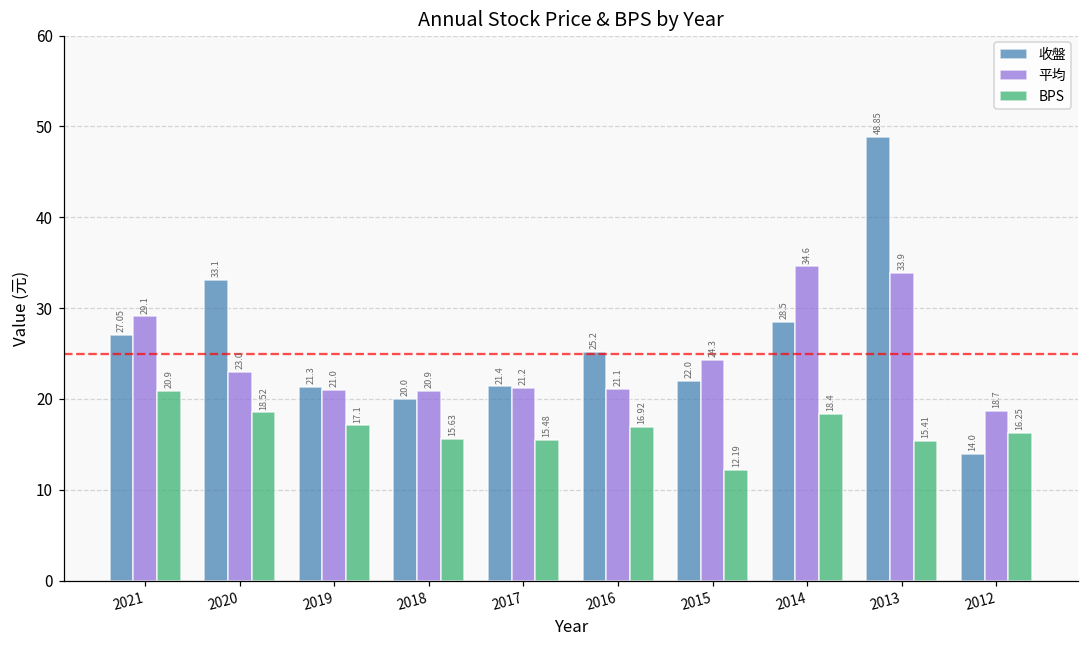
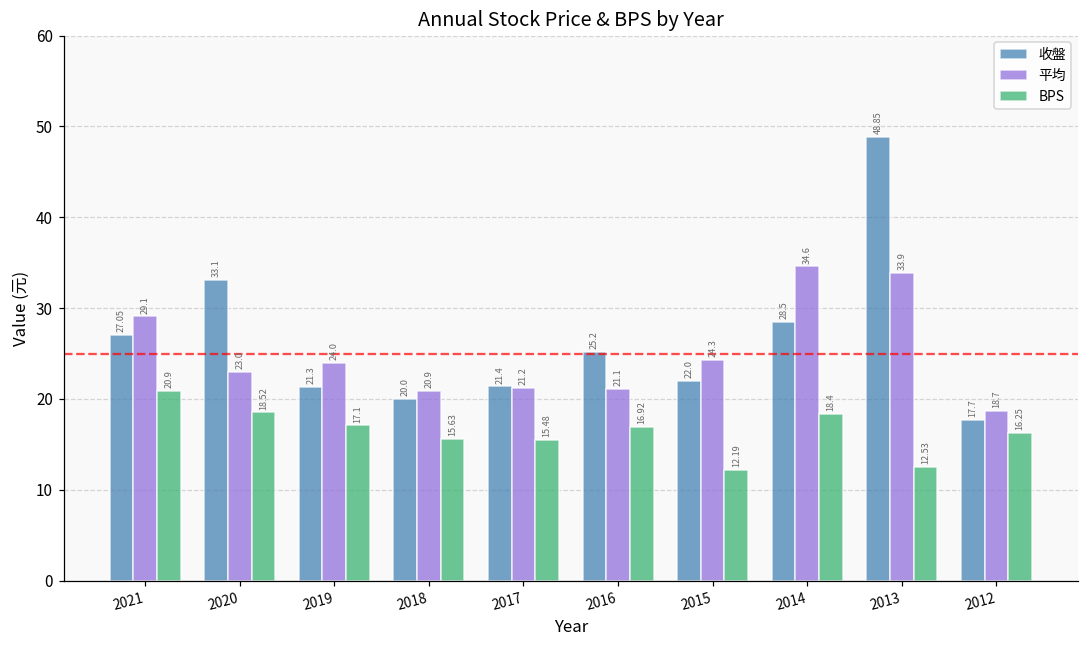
  {
    "收盤": {
      "2021": 27.05,
      "2020": 33.1,
      "2019": 21.3,
      "2018": 20.0,
      "2017": 21.4,
      "2016": 25.2,
      "2015": 22.0,
      "2014": 28.5,
      "2013": 48.85,
-     "2012": 14.0
+     "2012": 17.7
    },
    "平均": {
      "2021": 29.1,
      "2020": 23.0,
-     "2019": 21.0,
+     "2019": 24.0,
      "2018": 20.9,
      "2017": 21.2,
      "2016": 21.1,
      "2015": 24.3,
      "2014": 34.6,
      "2013": 33.9,
      "2012": 18.7
    },
    "BPS": {
      "2021": 20.9,
      "2020": 18.52,
      "2019": 17.1,
      "2018": 15.63,
      "2017": 15.48,
      "2016": 16.92,
      "2015": 12.19,
      "2014": 18.4,
-     "2013": 15.41,
+     "2013": 12.53,
      "2012": 16.25
    }
  }
